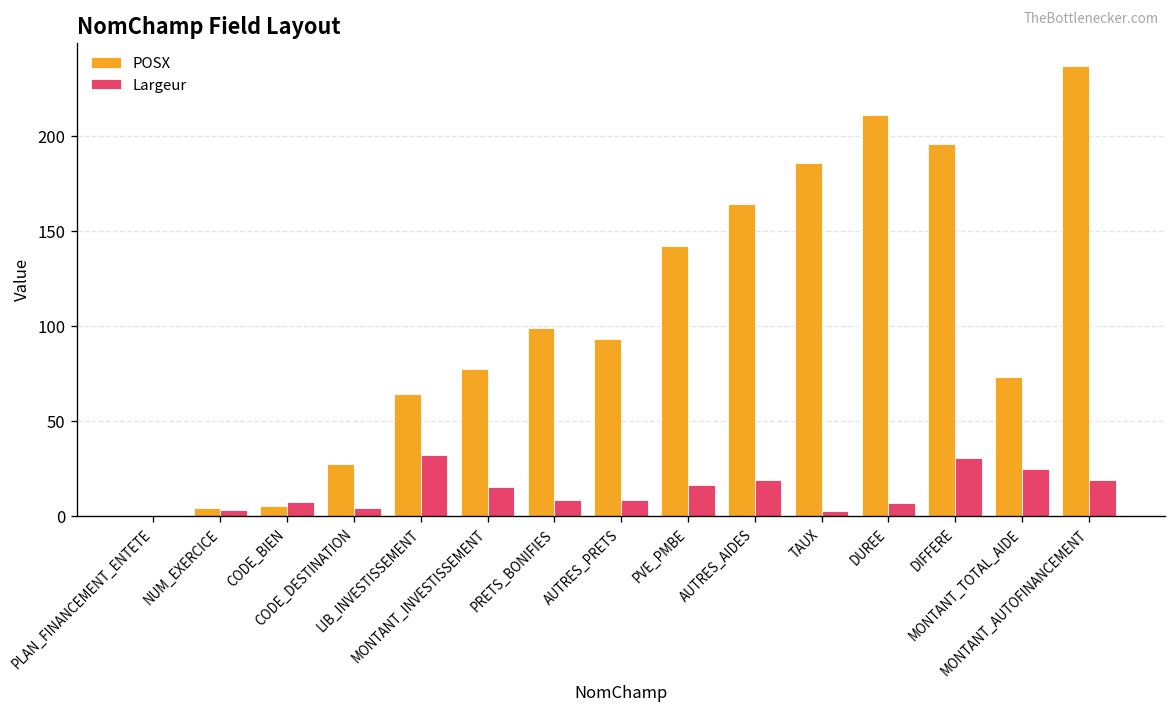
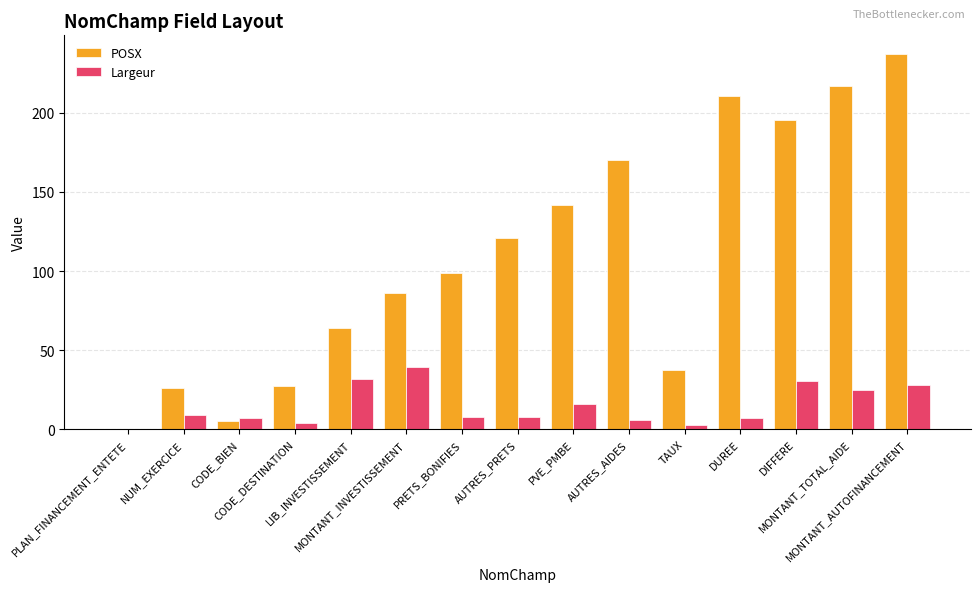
  {
    "POSX": {
      "PLAN_FINANCEMENT_ENTETE": 0,
-     "NUM_EXERCICE": 4,
+     "NUM_EXERCICE": 26,
      "CODE_BIEN": 5,
      "CODE_DESTINATION": 27,
      "LIB_INVESTISSEMENT": 64,
-     "MONTANT_INVESTISSEMENT": 77,
+     "MONTANT_INVESTISSEMENT": 86,
      "PRETS_BONIFIES": 99,
-     "AUTRES_PRETS": 93,
+     "AUTRES_PRETS": 121,
      "PVE_PMBE": 142,
-     "AUTRES_AIDES": 164,
-     "TAUX": 186,
+     "AUTRES_AIDES": 170,
+     "TAUX": 37,
      "DUREE": 211,
      "DIFFERE": 196,
-     "MONTANT_TOTAL_AIDE": 73,
+     "MONTANT_TOTAL_AIDE": 217,
      "MONTANT_AUTOFINANCEMENT": 237
    },
    "Largeur": {
      "PLAN_FINANCEMENT_ENTETE": 0,
-     "NUM_EXERCICE": 3,
+     "NUM_EXERCICE": 9,
      "CODE_BIEN": 7,
      "CODE_DESTINATION": 4,
      "LIB_INVESTISSEMENT": 32,
-     "MONTANT_INVESTISSEMENT": 15,
+     "MONTANT_INVESTISSEMENT": 39,
      "PRETS_BONIFIES": 8,
      "AUTRES_PRETS": 8,
      "PVE_PMBE": 16,
-     "AUTRES_AIDES": 19,
+     "AUTRES_AIDES": 6,
      "TAUX": 3,
      "DUREE": 7,
      "DIFFERE": 30,
      "MONTANT_TOTAL_AIDE": 25,
-     "MONTANT_AUTOFINANCEMENT": 19
+     "MONTANT_AUTOFINANCEMENT": 28
    }
  }
